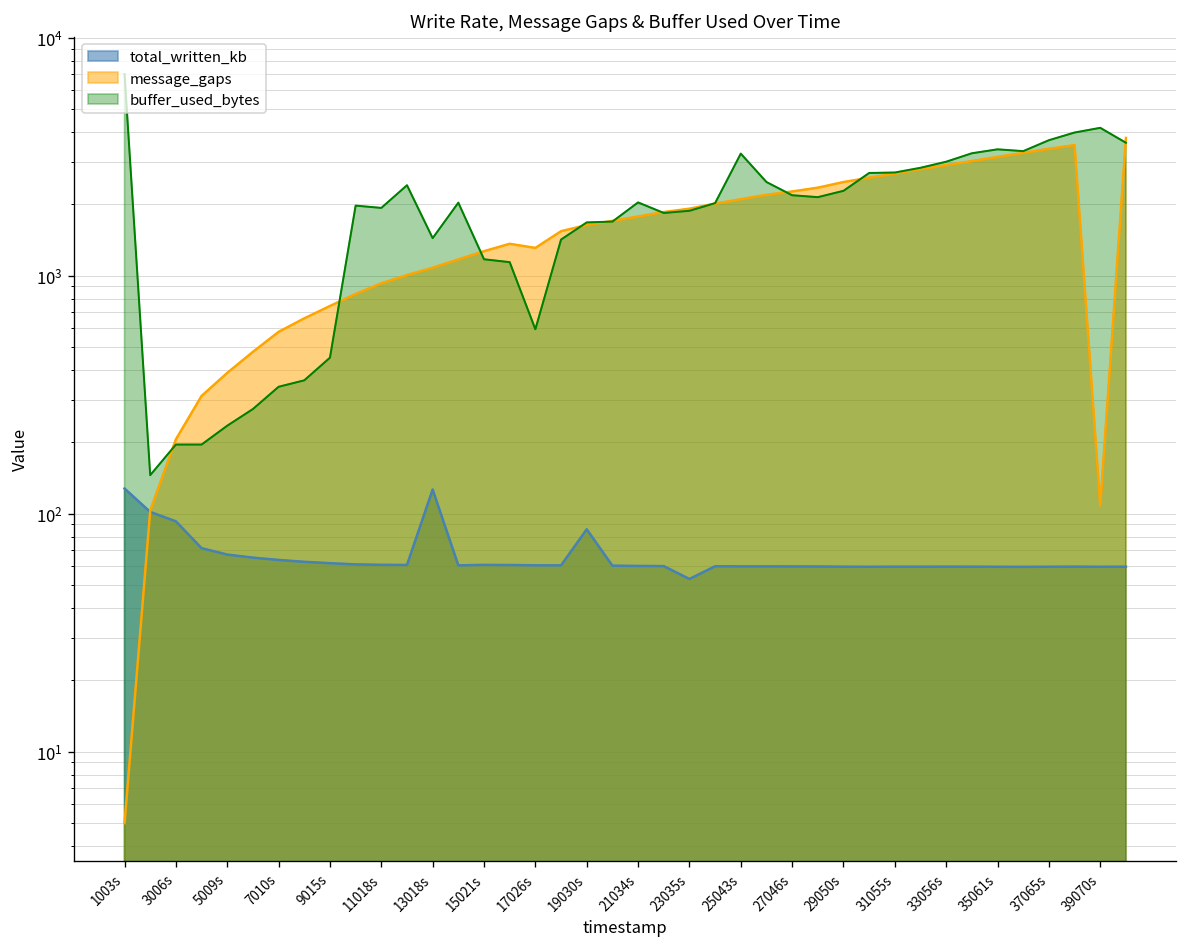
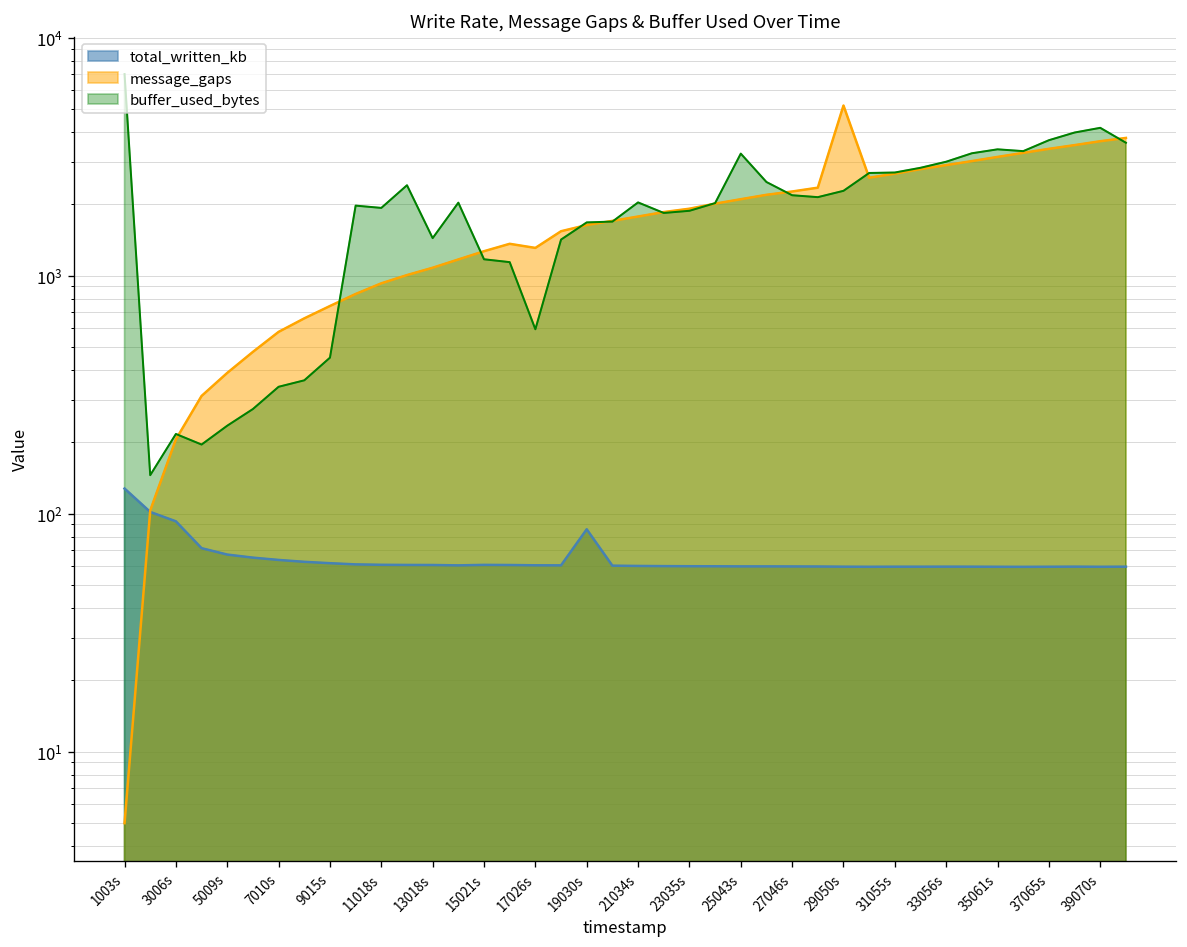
  {
    "total_written_kb": {
      "1003s": 130,
      "3006s": 90,
      "5009s": 67,
      "7010s": 64,
      "9015s": 62,
      "11018s": 61,
-     "13018s": 130,
+     "13018s": 61,
      "15021s": 61,
      "17026s": 61,
      "19030s": 86,
      "21034s": 60,
-     "23035s": 53,
+     "23035s": 60,
      "25043s": 60,
      "27046s": 60,
      "29050s": 60,
      "31055s": 60,
      "33056s": 60,
      "35061s": 60,
      "37065s": 60,
      "39070s": 60
    },
    "message_gaps": {
      "1003s": 5,
      "3006s": 210,
      "5009s": 390,
      "7010s": 580,
      "9015s": 750,
      "11018s": 900,
      "13018s": 1100,
      "15021s": 1300,
      "17026s": 1300,
      "21034s": 1800,
      "25043s": 2100,
      "27046s": 2300,
-     "29050s": 2500,
+     "29050s": 5200,
      "33056s": 2900,
      "35061s": 3200,
      "37065s": 3400,
-     "39070s": 110
+     "39070s": 3700
    },
    "buffer_used_bytes": {
-     "3006s": 200,
+     "3006s": 220,
      "5009s": 230,
      "7010s": 340,
      "9015s": 450,
      "11018s": 1900,
      "13018s": 1400,
      "15021s": 1200,
      "17026s": 600,
      "21034s": 2000,
      "25043s": 3300,
      "27046s": 2200,
      "29050s": 2300,
      "33056s": 3000,
      "35061s": 3400,
      "37065s": 3700,
      "39070s": 4200
    }
  }
